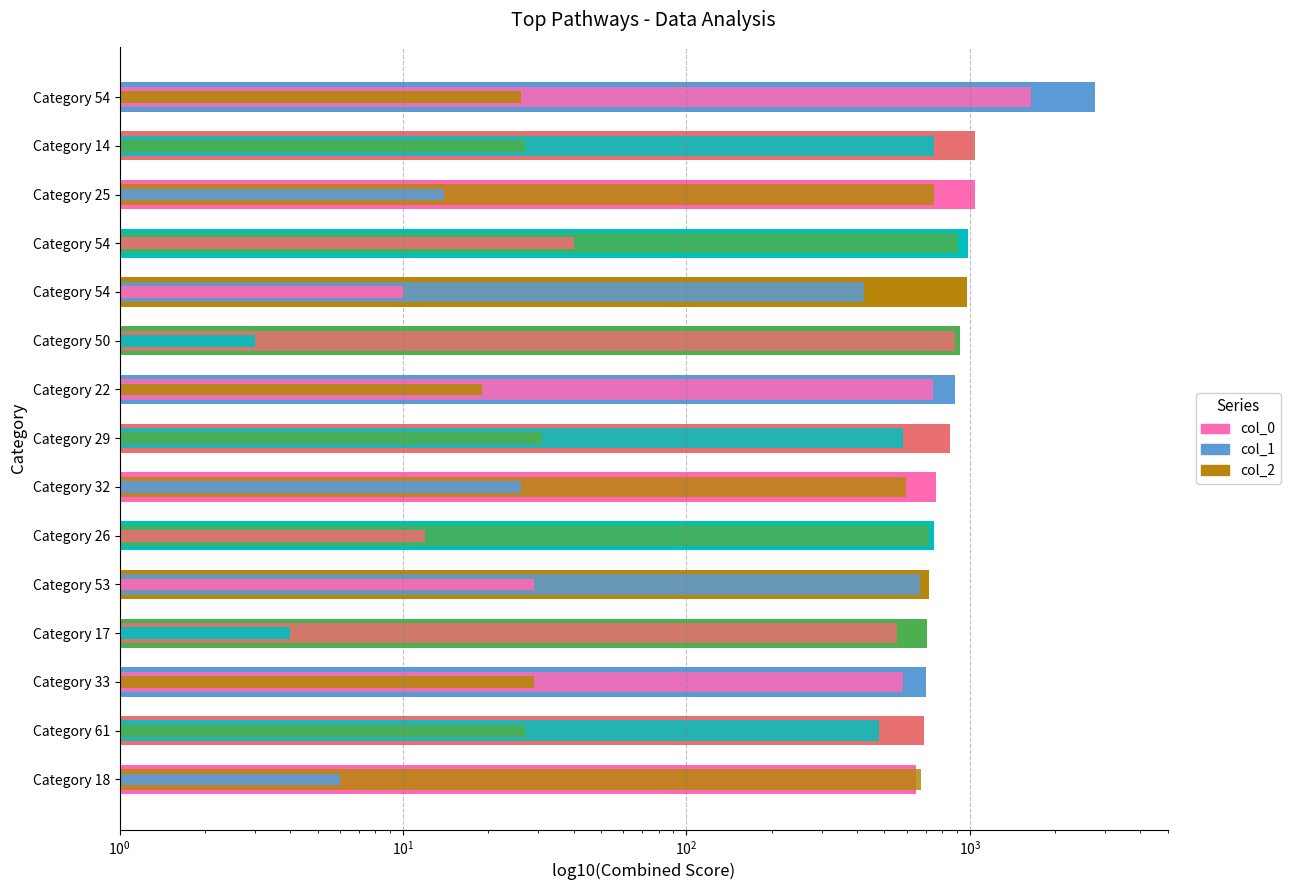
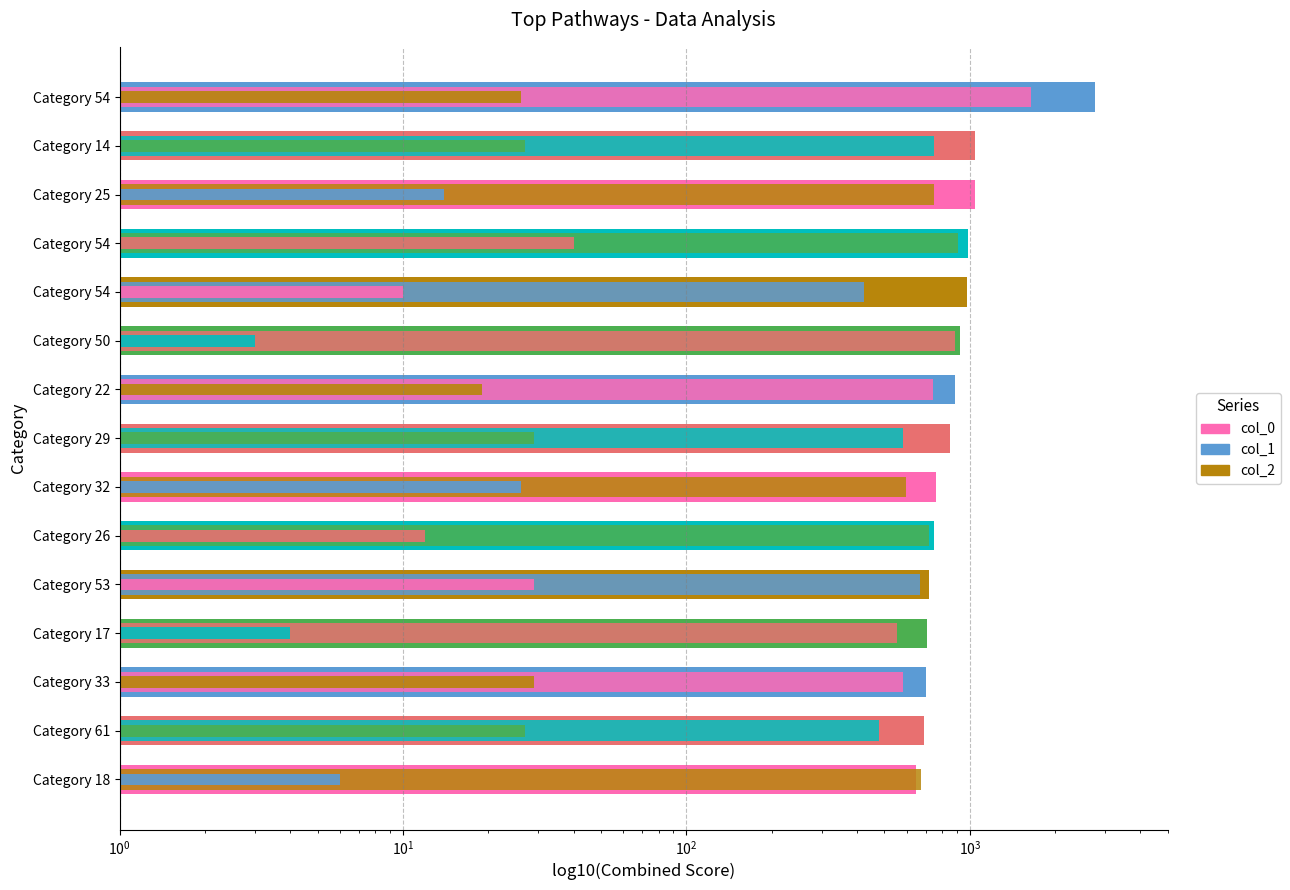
  {
    "col_1": {
      "Category 14": 1040,
      "Category 25": 1040,
      "Category 50": 920,
      "Category 22": 890,
      "Category 29": 850,
      "Category 32": 760,
      "Category 26": 750,
      "Category 53": 720,
      "Category 17": 710,
      "Category 33": 700,
      "Category 61": 690
    },
    "col_0": {
      "Category 18": 680
    },
    "col_2": {
-     "Category 29": 31
+     "Category 29": 29
    }
  }
